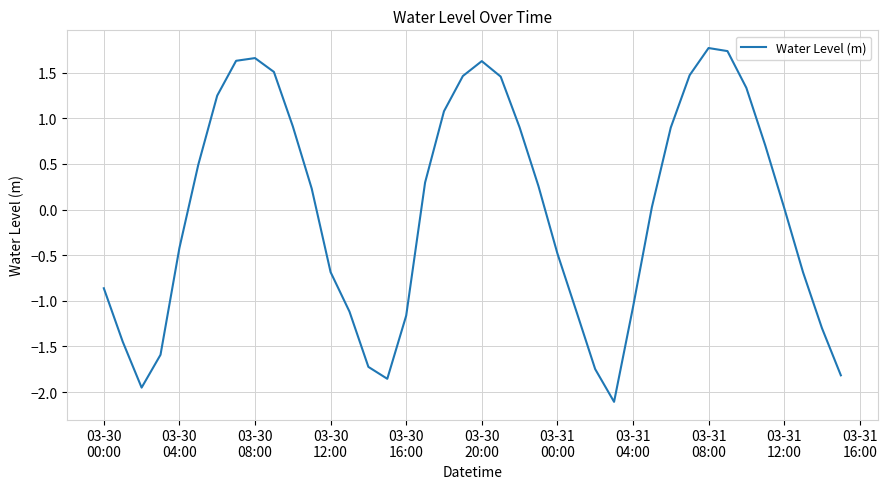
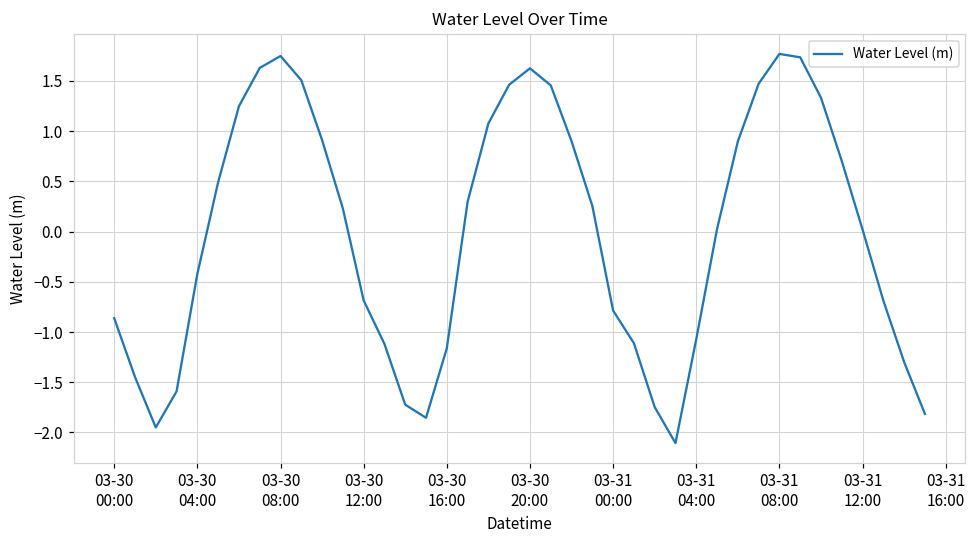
  {
    "03-30 00:00": -0.9,
    "03-30 04:00": -0.4,
-   "03-30 08:00": 1.66,
+   "03-30 08:00": 1.75,
    "03-30 12:00": -0.7,
    "03-30 16:00": -1.2,
    "03-30 20:00": 1.6,
-   "03-31 00:00": -0.5,
+   "03-31 00:00": -0.8,
    "03-31 04:00": -1.1,
    "03-31 08:00": 1.8,
    "03-31 12:00": 0.0
  }
